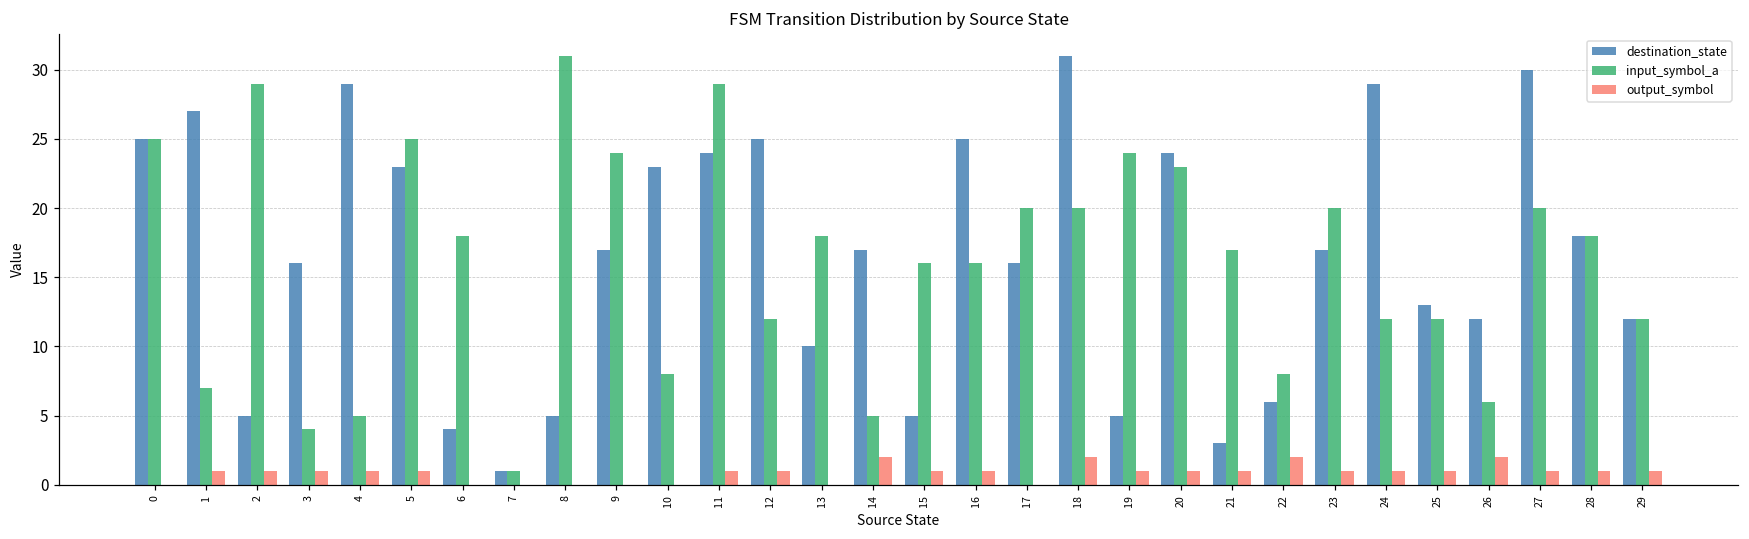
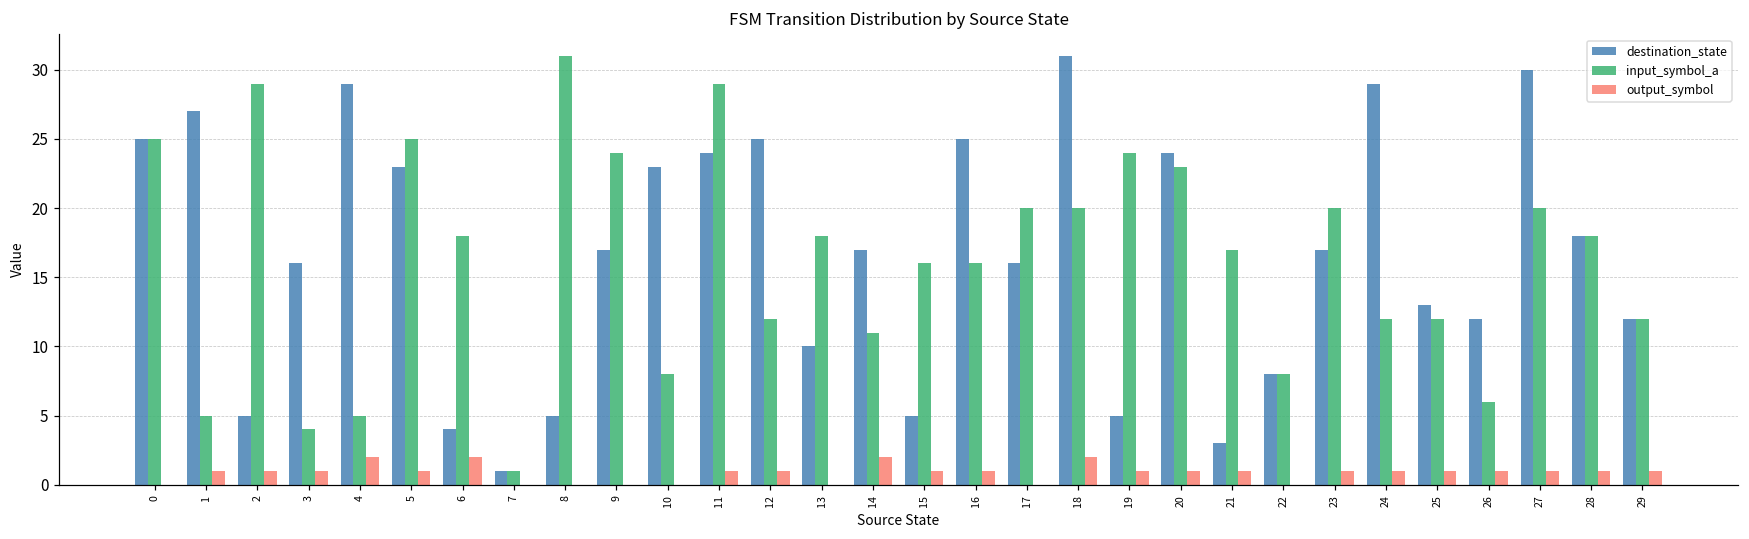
  {
    "destination_state": {
      "0": 25,
      "1": 27,
      "2": 5,
      "3": 16,
      "4": 29,
      "5": 23,
      "6": 4,
      "7": 1,
      "8": 5,
      "9": 17,
      "10": 23,
      "11": 24,
      "12": 25,
      "13": 10,
      "14": 17,
      "15": 5,
      "16": 25,
      "17": 16,
      "18": 31,
      "19": 5,
      "20": 24,
      "21": 3,
-     "22": 6,
+     "22": 8,
      "23": 17,
      "24": 29,
      "25": 13,
      "26": 12,
      "27": 30,
      "28": 18,
      "29": 12
    },
    "input_symbol_a": {
      "0": 25,
-     "1": 7,
+     "1": 5,
      "2": 29,
      "3": 4,
      "4": 5,
      "5": 25,
      "6": 18,
      "7": 1,
      "8": 31,
      "9": 24,
      "10": 8,
      "11": 29,
      "12": 12,
      "13": 18,
-     "14": 5,
+     "14": 11,
      "15": 16,
      "16": 16,
      "17": 20,
      "18": 20,
      "19": 24,
      "20": 23,
      "21": 17,
      "22": 8,
      "23": 20,
      "24": 12,
      "25": 12,
      "26": 6,
      "27": 20,
      "28": 18,
      "29": 12
    },
    "output_symbol": {
      "0": 0,
      "1": 1,
      "2": 1,
      "3": 1,
-     "4": 1,
+     "4": 2,
      "5": 1,
-     "6": 0,
+     "6": 2,
      "7": 0,
      "8": 0,
      "9": 0,
      "10": 0,
      "11": 1,
      "12": 1,
      "13": 0,
      "14": 2,
      "15": 1,
      "16": 1,
      "17": 0,
      "18": 2,
      "19": 1,
      "20": 1,
      "21": 1,
-     "22": 2,
+     "22": 0,
      "23": 1,
      "24": 1,
      "25": 1,
-     "26": 2,
+     "26": 1,
      "27": 1,
      "28": 1,
      "29": 1
    }
  }
